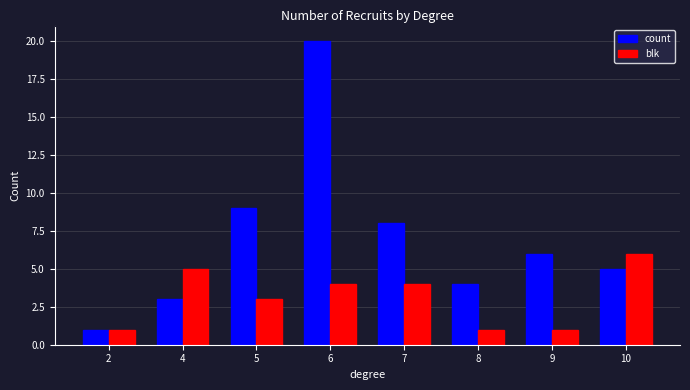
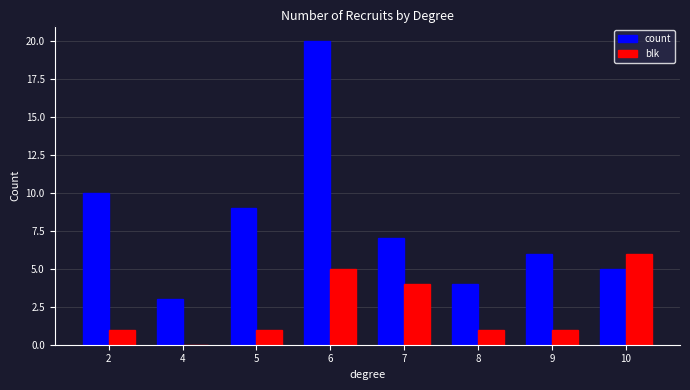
  {
    "count": {
-     "2": 1,
+     "2": 10,
      "4": 3,
      "5": 9,
      "6": 20,
-     "7": 8,
+     "7": 7,
      "8": 4,
      "9": 6,
      "10": 5
    },
    "blk": {
      "2": 1,
-     "4": 5,
-     "5": 3,
-     "6": 4,
+     "4": 0,
+     "5": 1,
+     "6": 5,
      "7": 4,
      "8": 1,
      "9": 1,
      "10": 6
    }
  }
